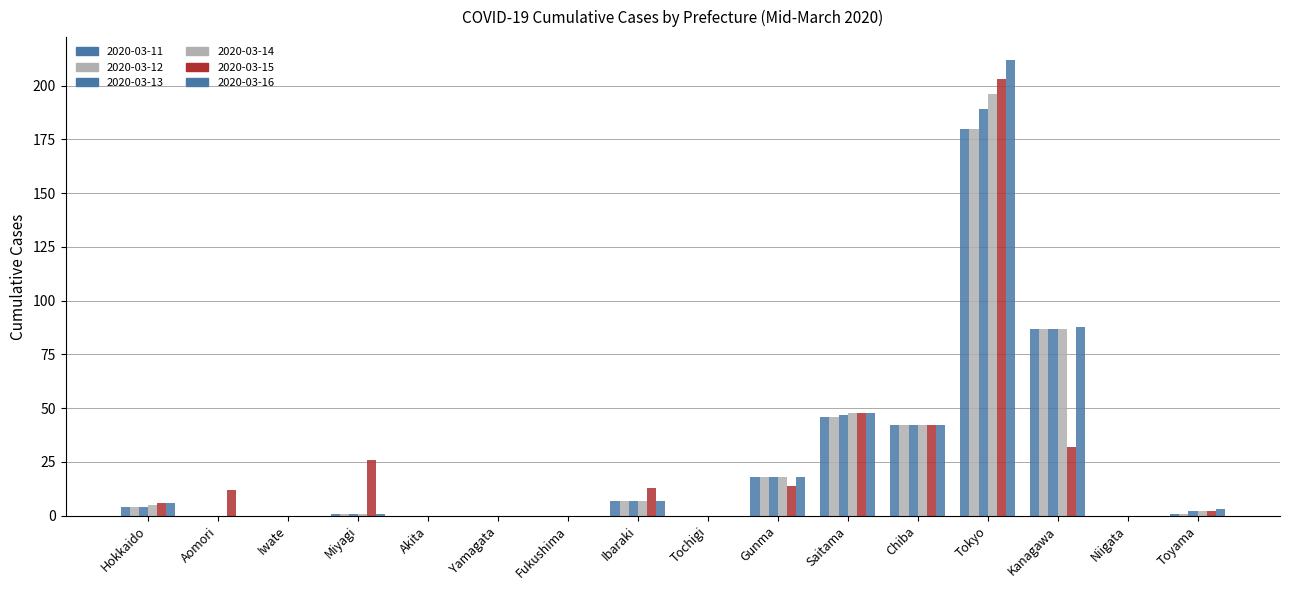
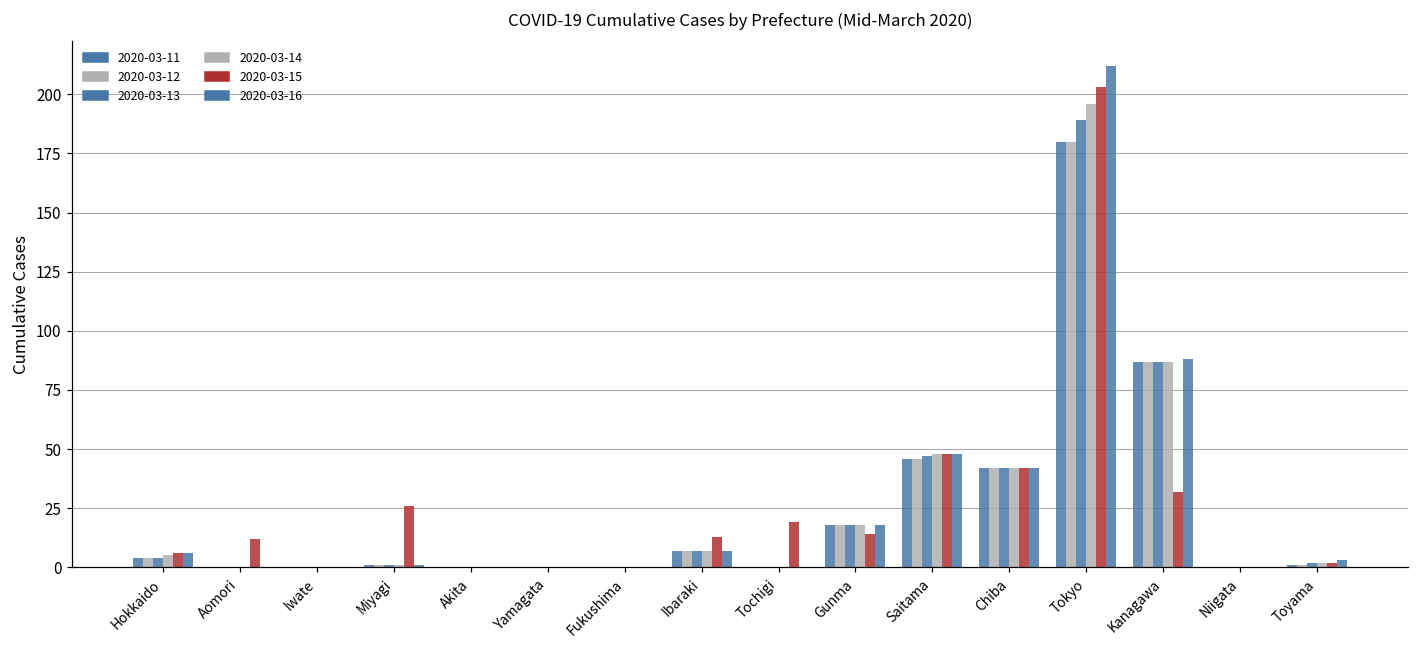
  {
    "2020-03-15": {
      "Hokkaido": 6,
      "Aomori": 12,
      "Iwate": 0,
      "Miyagi": 26,
      "Akita": 0,
      "Yamagata": 0,
      "Fukushima": 0,
      "Ibaraki": 13,
-     "Tochigi": 0,
+     "Tochigi": 19,
      "Gunma": 14,
      "Saitama": 48,
      "Chiba": 42,
      "Tokyo": 203,
      "Kanagawa": 32,
      "Niigata": 0,
      "Toyama": 2
    }
  }
